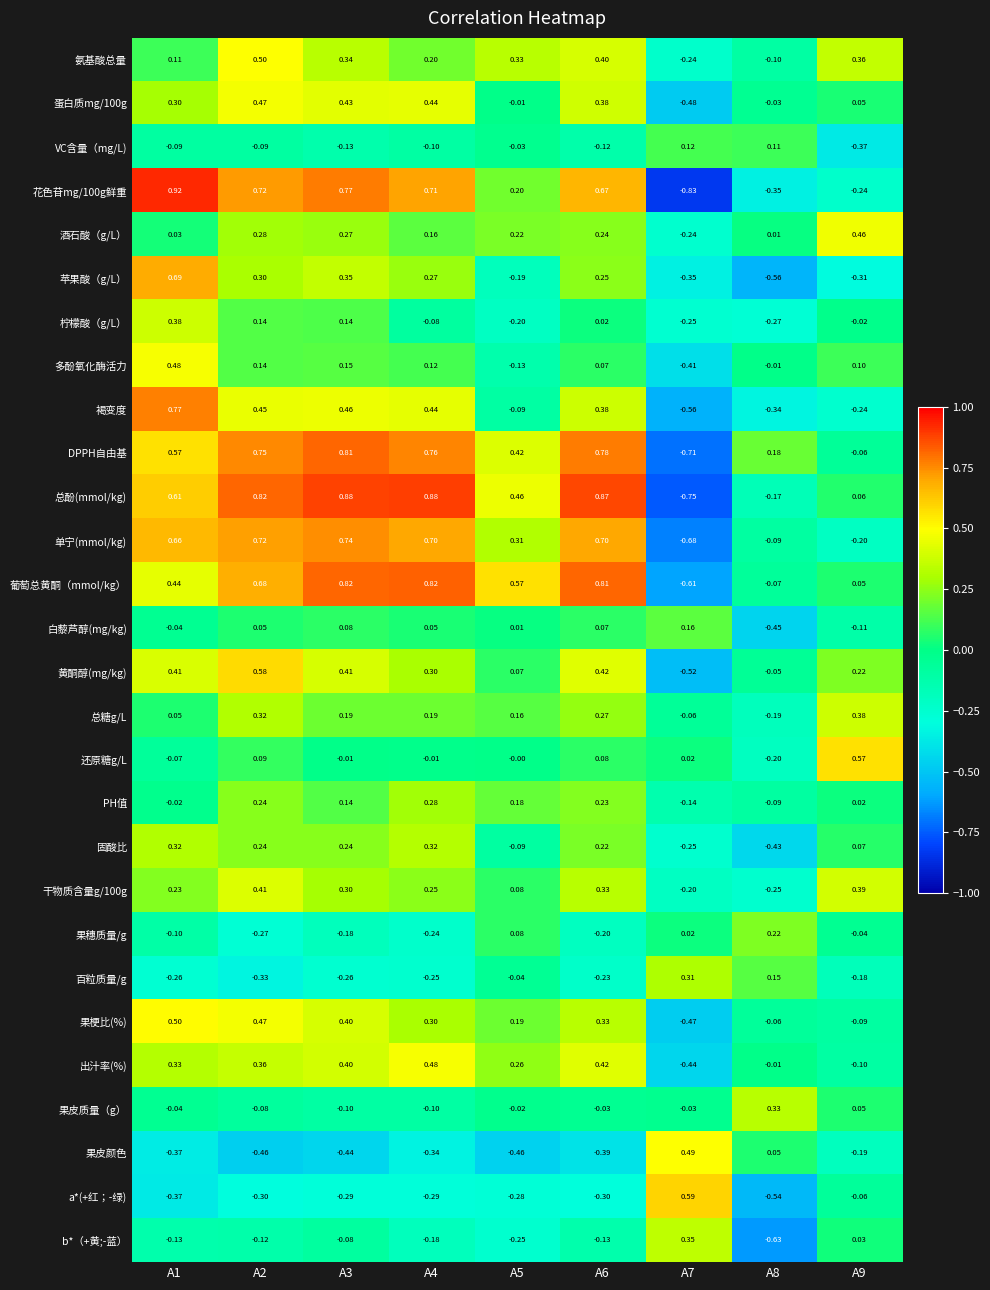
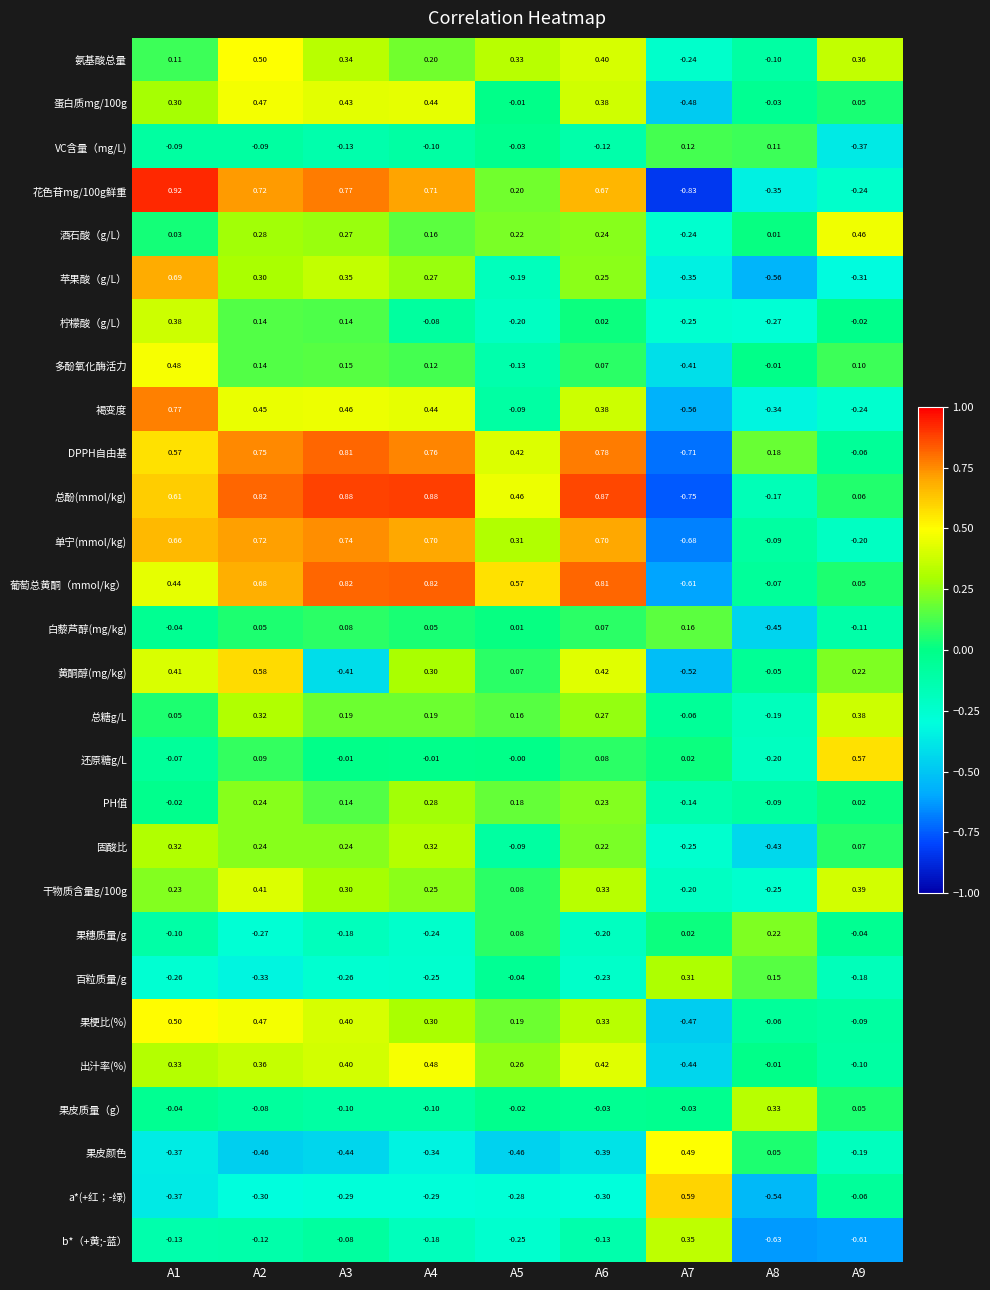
  {
    "黄酮醇(mg/kg)": {
      "A1": 0.41,
      "A2": 0.58,
-     "A3": 0.41,
+     "A3": -0.41,
      "A4": 0.30,
      "A5": 0.07,
      "A6": 0.42,
      "A7": -0.52,
      "A8": -0.05,
      "A9": 0.22
    },
    "b*（+黄;-蓝）": {
      "A1": -0.13,
      "A2": -0.12,
      "A3": -0.08,
      "A4": -0.18,
      "A5": -0.25,
      "A6": -0.13,
      "A7": 0.35,
      "A8": -0.63,
-     "A9": 0.03
+     "A9": -0.61
    }
  }
